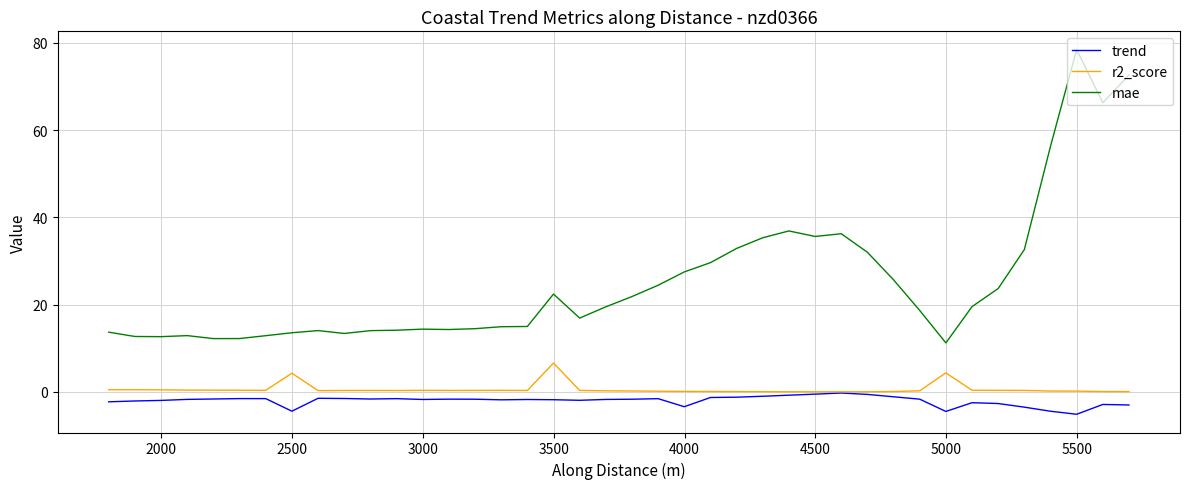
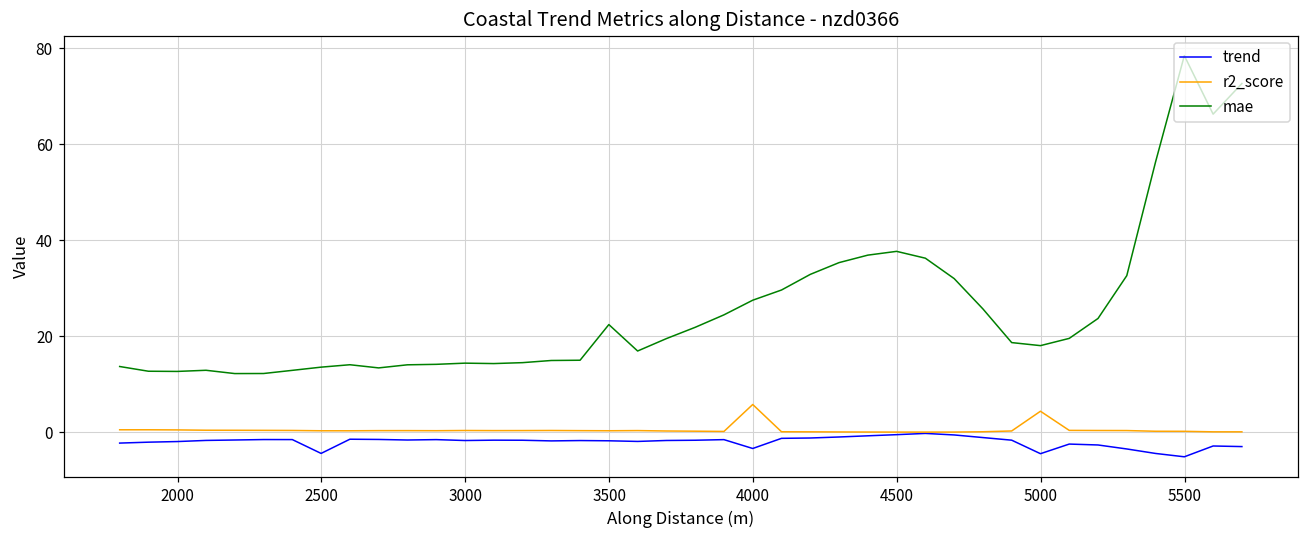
  {
    "trend": {
      "2000": -2,
      "2500": -4,
      "3000": -2,
      "3500": -2,
      "4000": -3,
      "5000": -4,
      "5500": -5
    },
    "r2_score": {
      "2000": 0,
-     "2500": 4,
+     "2500": 0,
      "3000": 0,
-     "3500": 7,
-     "4000": 0,
+     "3500": 0,
+     "4000": 6,
      "5000": 4,
      "5500": 0
    },
    "mae": {
      "2000": 13,
      "2500": 14,
      "3000": 14,
      "3500": 22,
      "4000": 27,
-     "4500": 36,
-     "5000": 11
+     "4500": 38,
+     "5000": 18
    }
  }
